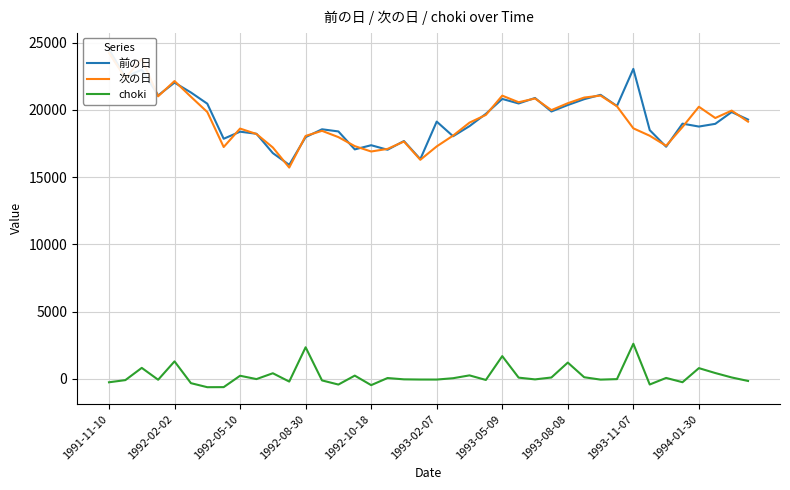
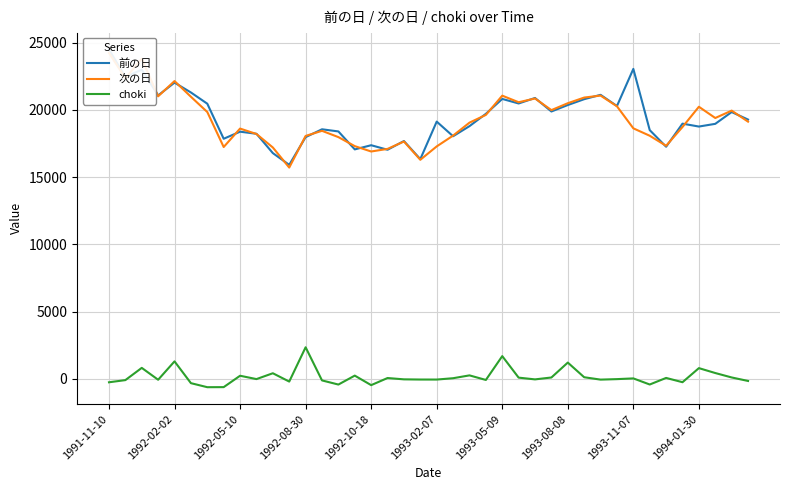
  {
    "前の日": {
      "1992-05-10": 18400,
      "1992-10-18": 17400,
      "1993-02-07": 19100,
      "1993-05-09": 20800,
      "1993-11-07": 23000,
      "1994-01-30": 18800
    },
    "次の日": {
      "1992-05-10": 18600,
      "1992-10-18": 16900,
      "1993-02-07": 17300,
      "1993-05-09": 21100,
      "1993-11-07": 18600,
      "1994-01-30": 20200
    },
    "choki": {
      "1991-11-10": -300,
      "1992-02-02": 1300,
      "1992-05-10": 200,
      "1992-08-30": 2300,
      "1992-10-18": -500,
      "1993-02-07": -100,
      "1993-05-09": 1700,
      "1993-08-08": 1200,
-     "1993-11-07": 2600,
+     "1993-11-07": 0,
      "1994-01-30": 800
    }
  }
